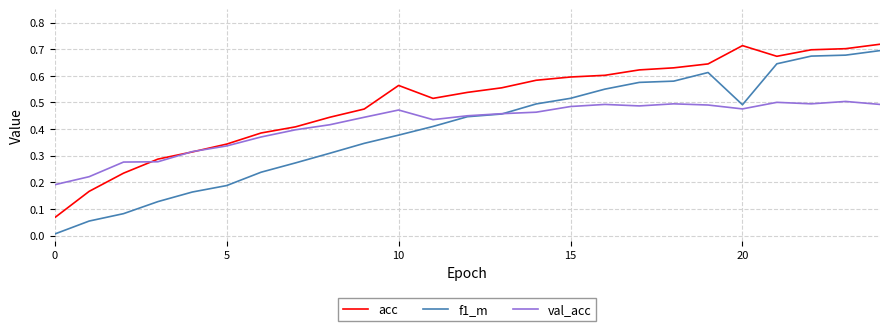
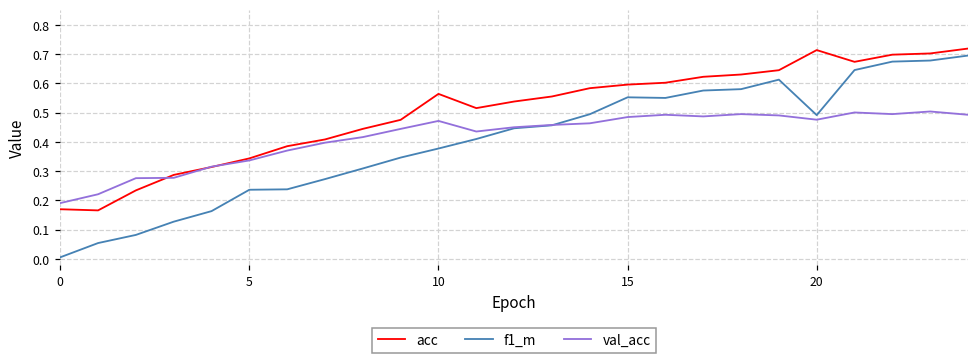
  {
    "acc": {
-     "0": 0.07,
+     "0": 0.17,
      "10": 0.56,
      "15": 0.60,
      "20": 0.71
    },
    "f1_m": {
      "0": 0.01,
-     "5": 0.19,
+     "5": 0.24,
      "10": 0.38,
-     "15": 0.52,
+     "15": 0.55,
      "20": 0.49
    },
    "val_acc": {
      "0": 0.19,
      "10": 0.47,
      "15": 0.48,
      "20": 0.48
    }
  }
